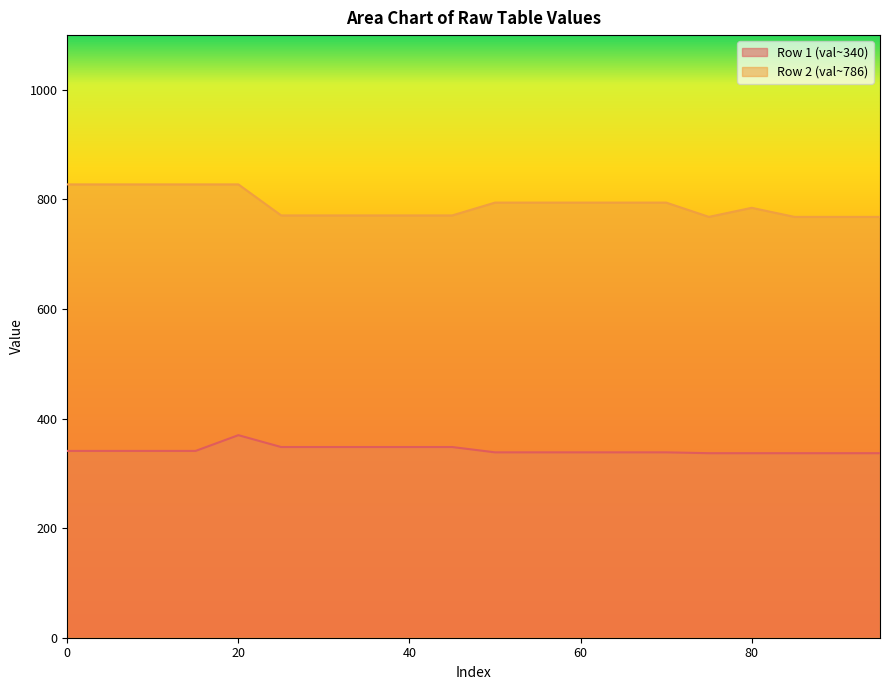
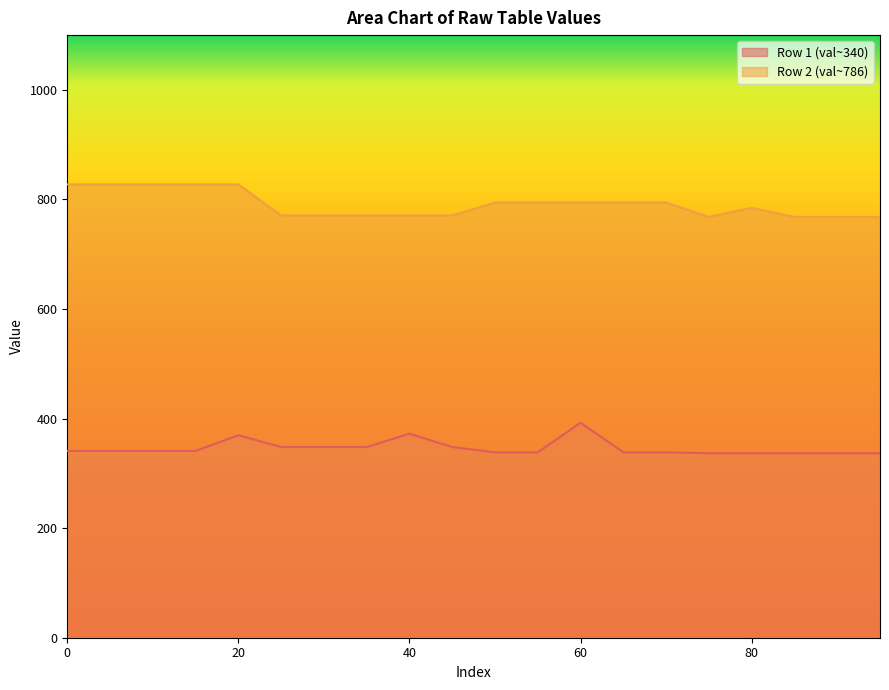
  {
    "Row 1 (val~340)": {
      "0": 340,
      "20": 370,
-     "40": 350,
-     "60": 340,
+     "40": 370,
+     "60": 390,
      "80": 340
    },
    "Row 2 (val~786)": {
      "0": 830,
      "20": 830,
      "40": 770,
      "60": 790,
      "80": 780
    }
  }
